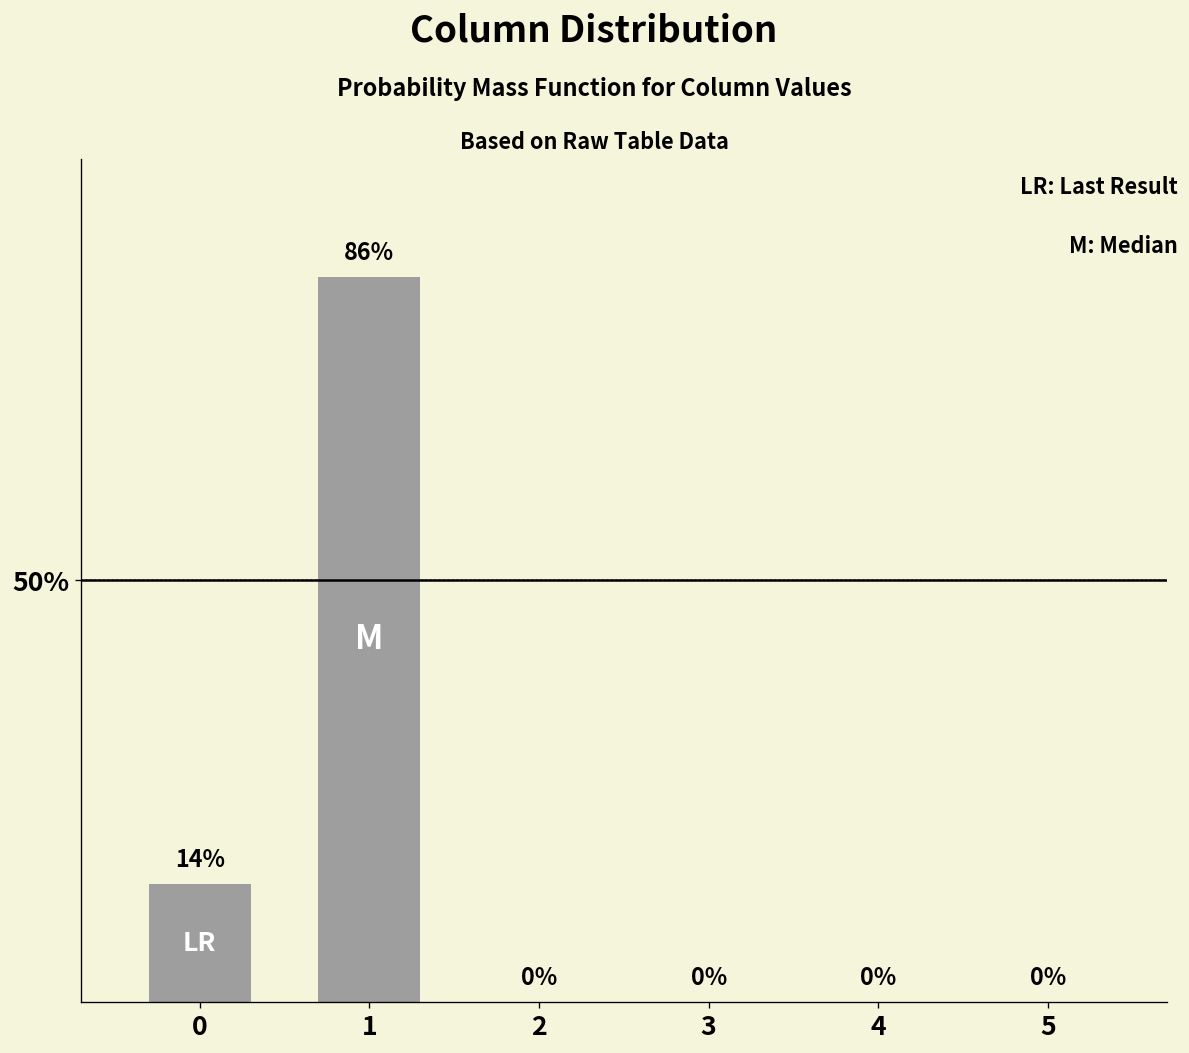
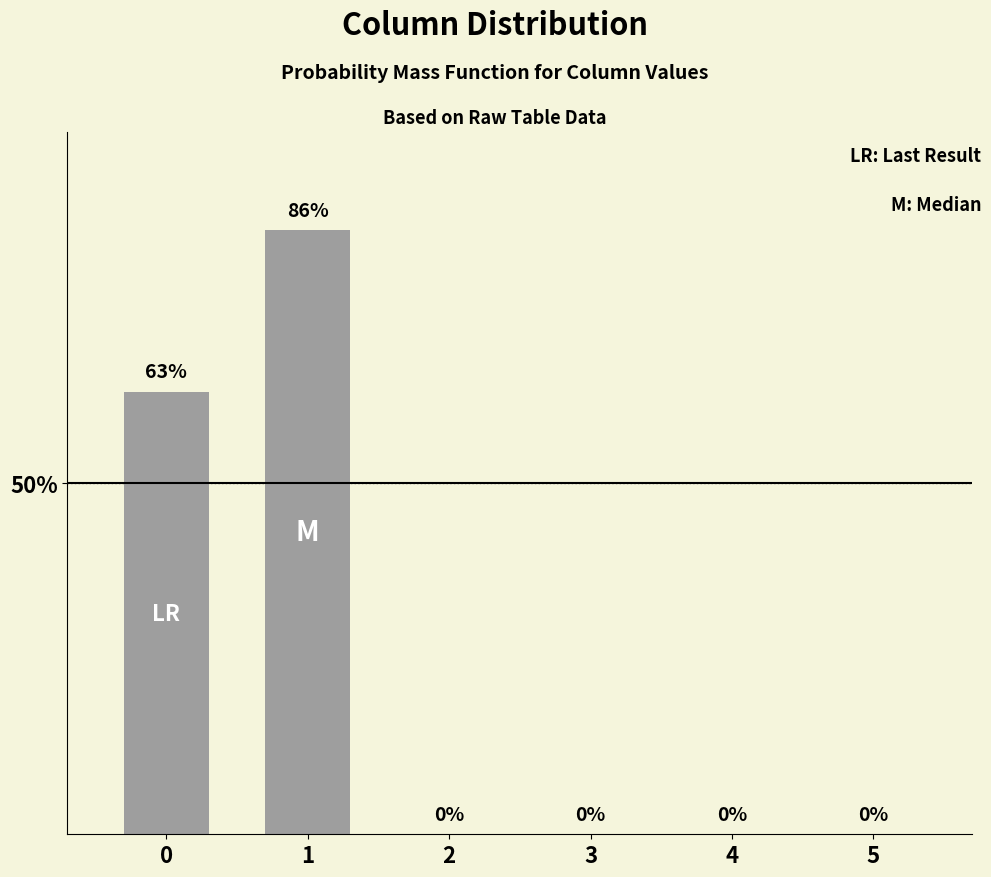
  {
-   "0": "14%",
+   "0": "63%",
    "1": "86%",
    "2": "0%",
    "3": "0%",
    "4": "0%",
    "5": "0%"
  }
